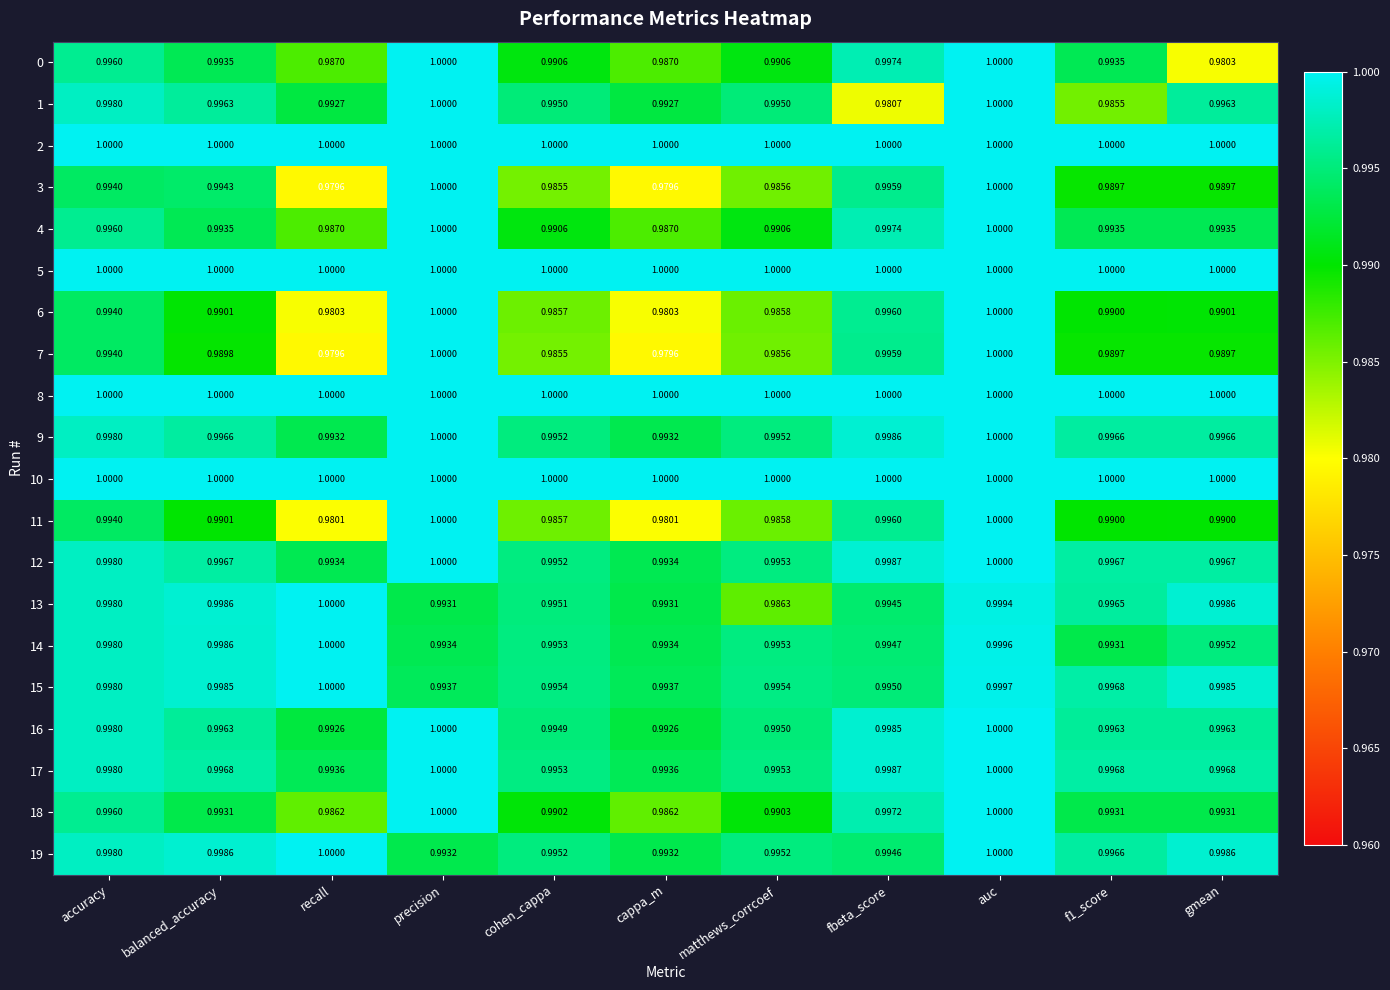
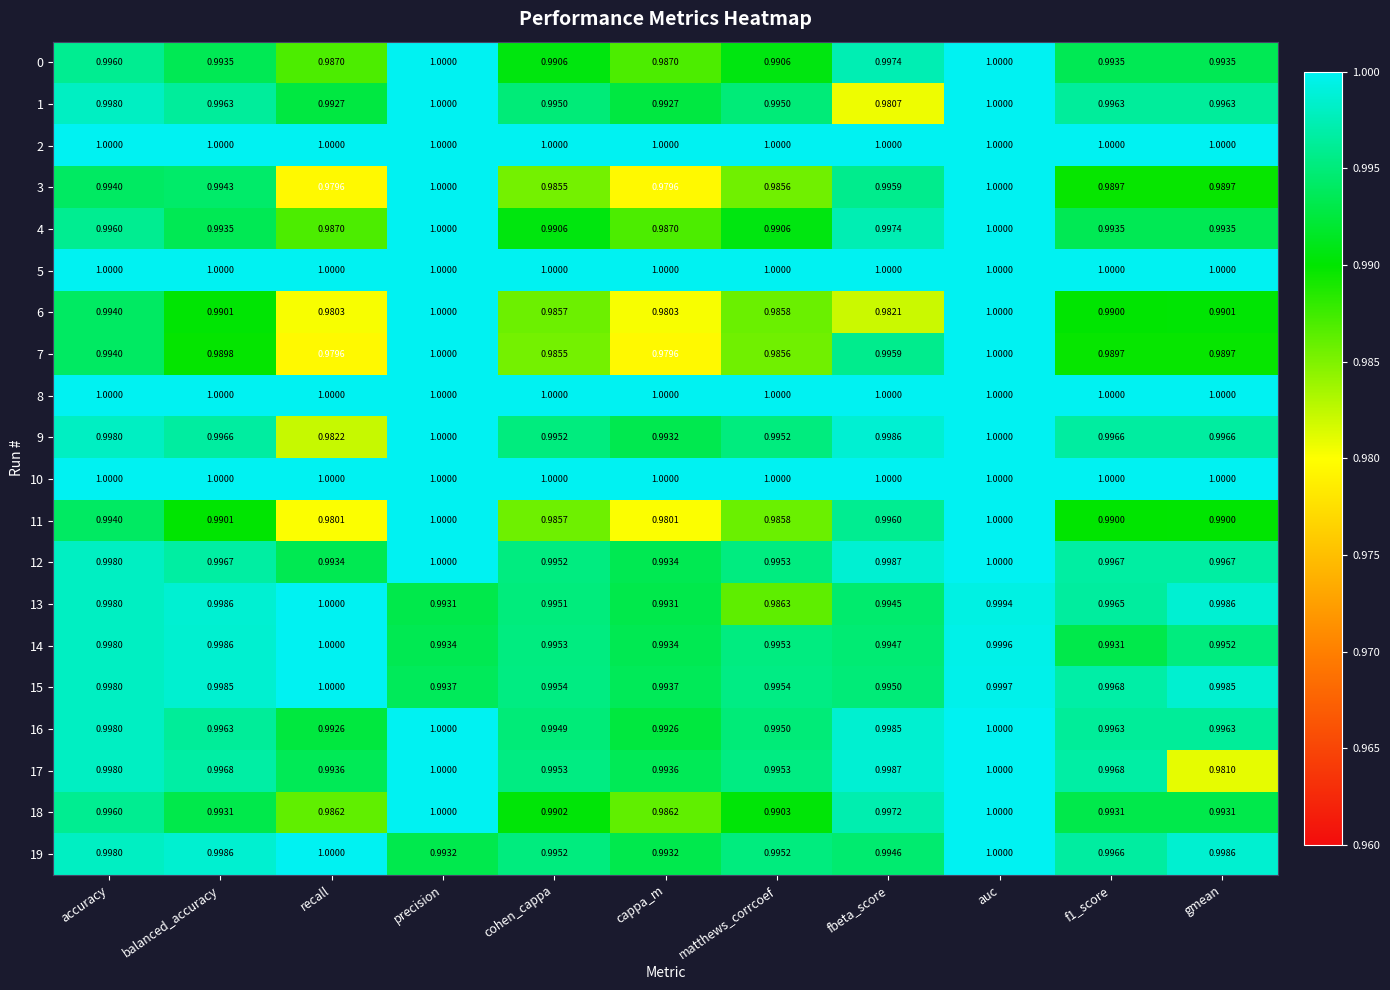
  {
    "0": {
      "accuracy": 0.9960,
      "balanced_accuracy": 0.9935,
      "recall": 0.9870,
      "precision": 1.0000,
      "cohen_cappa": 0.9906,
      "cappa_m": 0.9870,
      "matthews_corrcoef": 0.9906,
      "fbeta_score": 0.9974,
      "auc": 1.0000,
      "f1_score": 0.9935,
-     "gmean": 0.9803
+     "gmean": 0.9935
    },
    "1": {
      "accuracy": 0.9980,
      "balanced_accuracy": 0.9963,
      "recall": 0.9927,
      "precision": 1.0000,
      "cohen_cappa": 0.9950,
      "cappa_m": 0.9927,
      "matthews_corrcoef": 0.9950,
      "fbeta_score": 0.9807,
      "auc": 1.0000,
-     "f1_score": 0.9855,
+     "f1_score": 0.9963,
      "gmean": 0.9963
    },
    "6": {
      "accuracy": 0.9940,
      "balanced_accuracy": 0.9901,
      "recall": 0.9803,
      "precision": 1.0000,
      "cohen_cappa": 0.9857,
      "cappa_m": 0.9803,
      "matthews_corrcoef": 0.9858,
-     "fbeta_score": 0.9960,
+     "fbeta_score": 0.9821,
      "auc": 1.0000,
      "f1_score": 0.9900,
      "gmean": 0.9901
    },
    "9": {
      "accuracy": 0.9980,
      "balanced_accuracy": 0.9966,
-     "recall": 0.9932,
+     "recall": 0.9822,
      "precision": 1.0000,
      "cohen_cappa": 0.9952,
      "cappa_m": 0.9932,
      "matthews_corrcoef": 0.9952,
      "fbeta_score": 0.9986,
      "auc": 1.0000,
      "f1_score": 0.9966,
      "gmean": 0.9966
    },
    "17": {
      "accuracy": 0.9980,
      "balanced_accuracy": 0.9968,
      "recall": 0.9936,
      "precision": 1.0000,
      "cohen_cappa": 0.9953,
      "cappa_m": 0.9936,
      "matthews_corrcoef": 0.9953,
      "fbeta_score": 0.9987,
      "auc": 1.0000,
      "f1_score": 0.9968,
-     "gmean": 0.9968
+     "gmean": 0.9810
    }
  }
